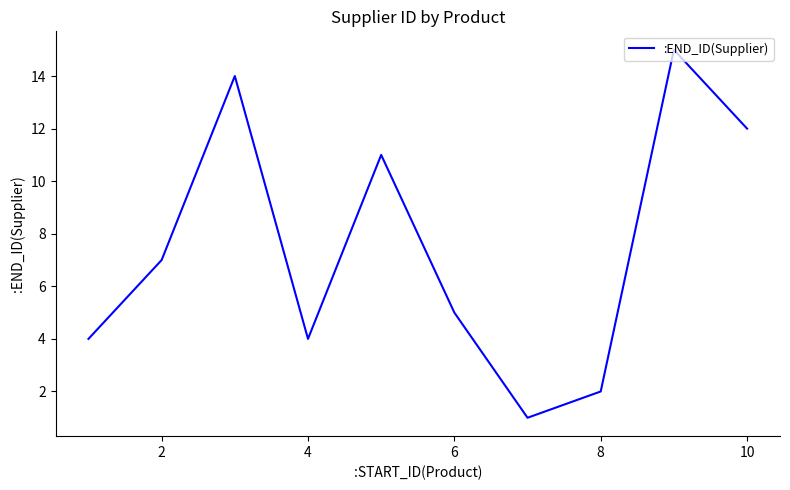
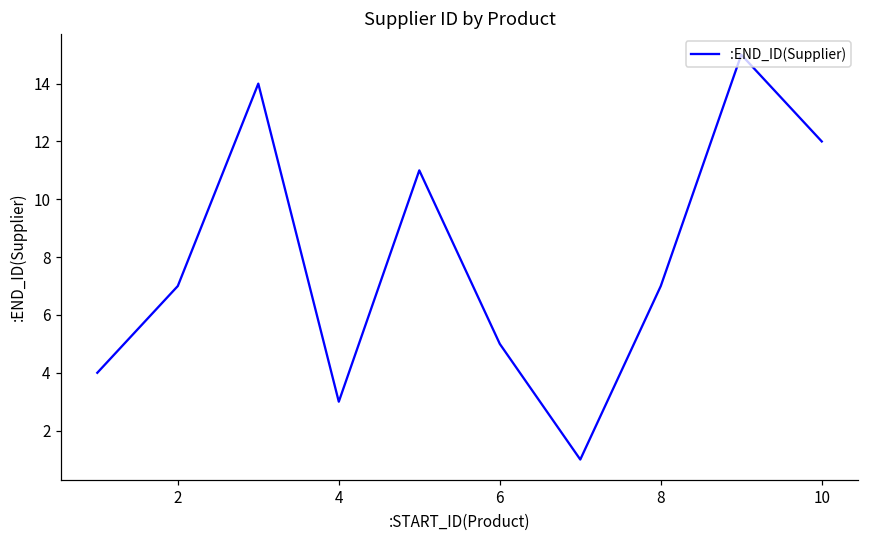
  {
    "2": 7,
-   "4": 4,
+   "4": 3,
    "6": 5,
-   "8": 2,
+   "8": 7,
    "10": 12
  }
